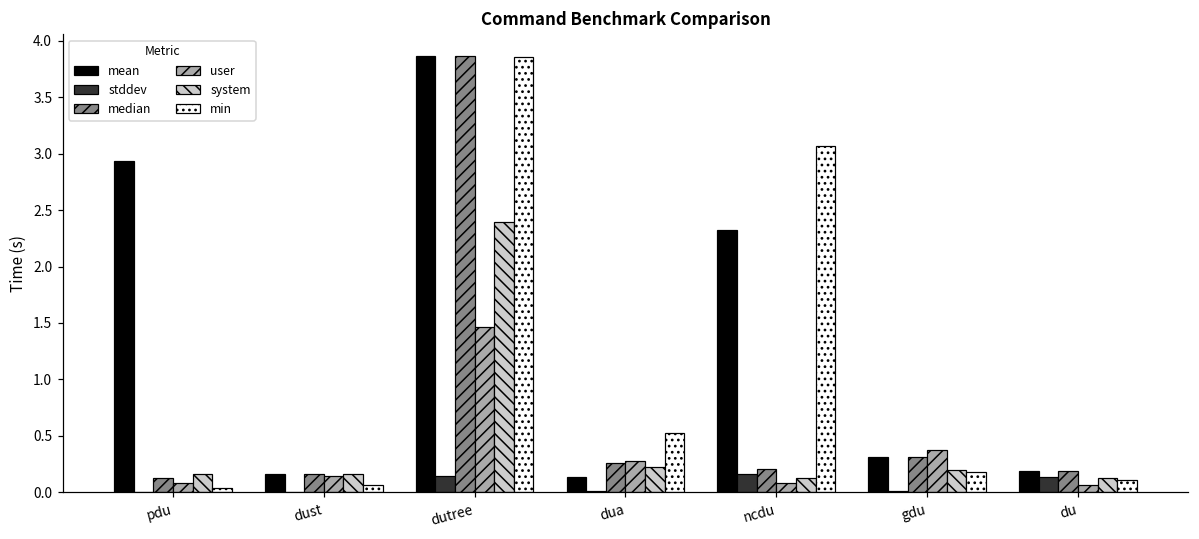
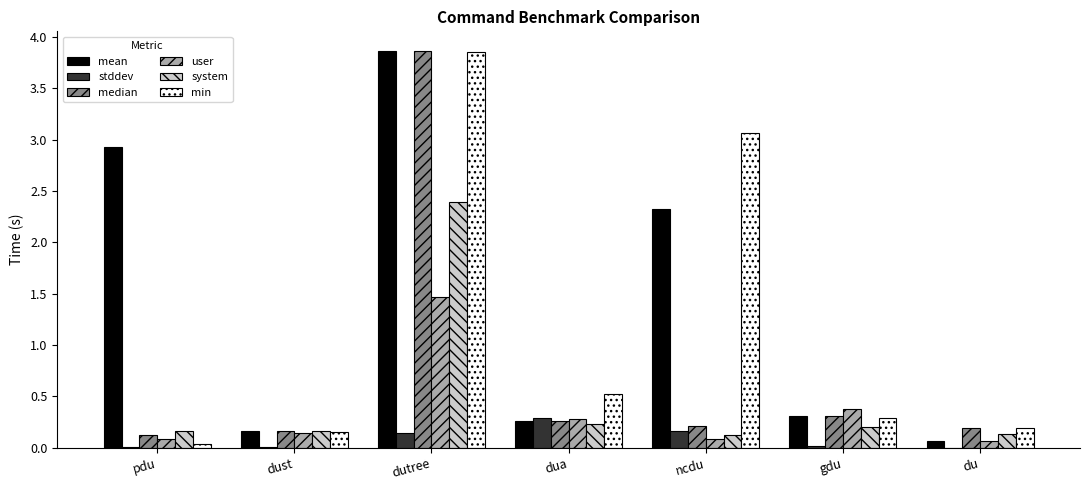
  {
    "mean": {
      "pdu": 2.93,
      "dust": 0.17,
      "dutree": 3.86,
-     "dua": 0.14,
+     "dua": 0.26,
      "ncdu": 2.33,
      "gdu": 0.31,
-     "du": 0.19
+     "du": 0.07
    },
    "stddev": {
      "dutree": 0.15,
-     "dua": 0.01,
+     "dua": 0.29,
      "ncdu": 0.16,
-     "du": 0.14
+     "du": 0.00
    },
    "min": {
      "pdu": 0.04,
-     "dust": 0.07,
+     "dust": 0.16,
      "dutree": 3.85,
      "dua": 0.53,
      "ncdu": 3.07,
-     "gdu": 0.18,
-     "du": 0.11
+     "gdu": 0.29,
+     "du": 0.19
    }
  }
